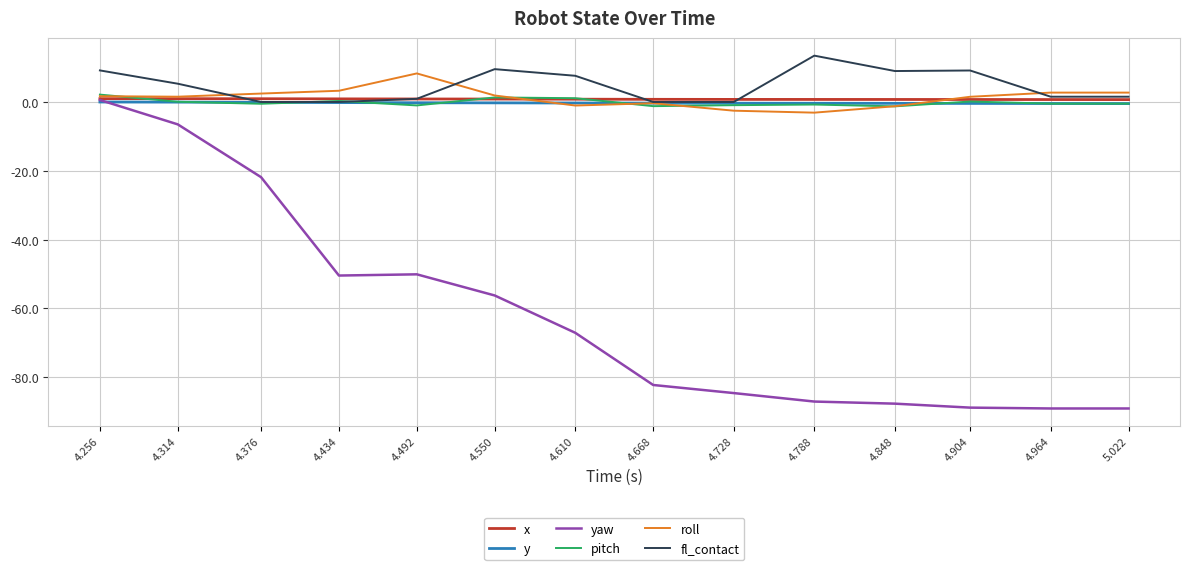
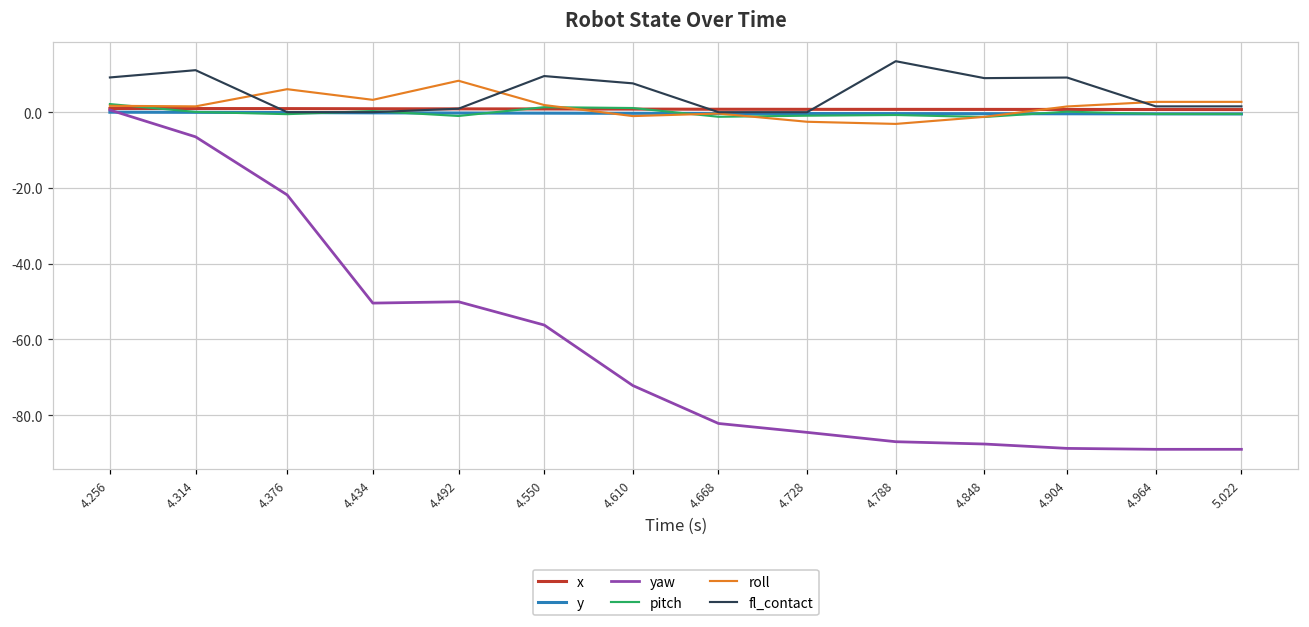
  {
    "x": {
      "4.376": 1,
      "4.668": 1,
      "4.728": 1,
      "4.788": 1,
      "4.848": 1,
      "4.964": 1,
      "5.022": 1
    },
    "y": {
      "4.492": 0,
      "4.550": 0,
      "4.848": 0
    },
    "yaw": {
      "4.314": -7,
      "4.376": -22,
      "4.434": -50,
      "4.492": -50,
      "4.550": -56,
-     "4.610": -67,
+     "4.610": -72,
      "4.668": -82,
      "4.728": -85,
      "4.788": -87,
      "4.848": -88,
      "4.904": -89,
      "4.964": -89,
      "5.022": -89
    },
    "pitch": {
      "4.492": -1,
      "4.668": -1
    },
    "roll": {
-     "4.376": 2,
+     "4.376": 6,
      "4.434": 3,
      "4.492": 8,
      "4.728": -3,
      "4.788": -3,
      "4.904": 2,
      "4.964": 3,
      "5.022": 3
    },
    "fl_contact": {
      "4.256": 9,
-     "4.314": 5,
+     "4.314": 11,
      "4.550": 10,
      "4.610": 8,
      "4.788": 13,
      "4.848": 9,
      "4.904": 9,
      "4.964": 2,
      "5.022": 2
    }
  }
